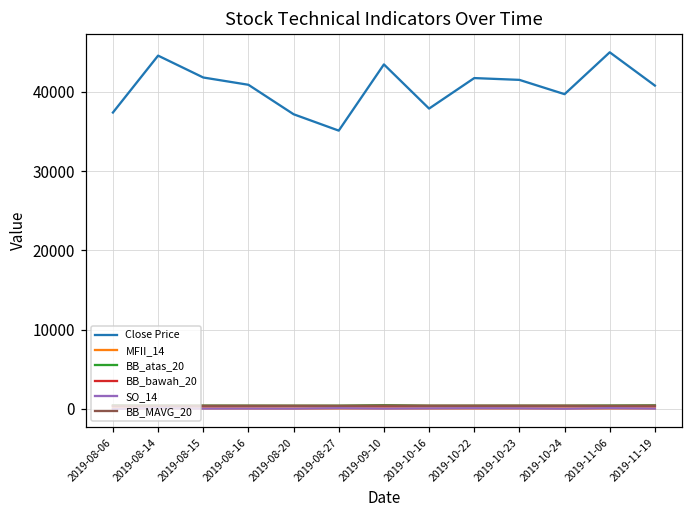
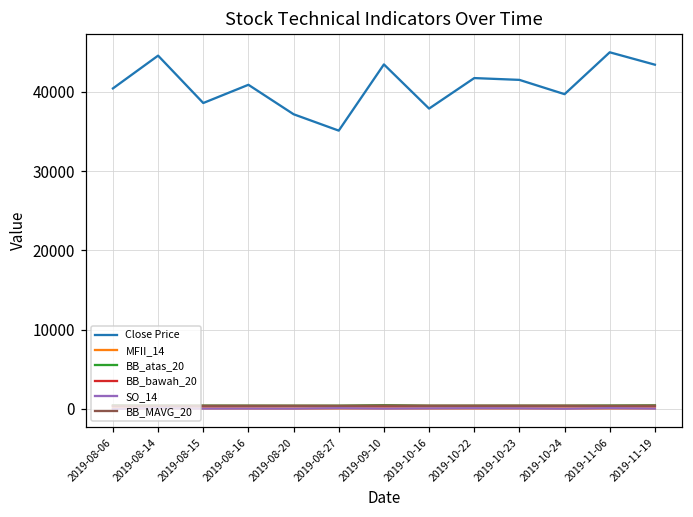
  {
    "Close Price": {
-     "2019-08-06": 37000,
+     "2019-08-06": 40000,
      "2019-08-14": 45000,
-     "2019-08-15": 42000,
+     "2019-08-15": 39000,
      "2019-08-16": 41000,
      "2019-08-20": 37000,
      "2019-08-27": 35000,
      "2019-09-10": 43000,
      "2019-10-16": 38000,
      "2019-10-22": 42000,
      "2019-10-23": 42000,
      "2019-10-24": 40000,
      "2019-11-06": 45000,
-     "2019-11-19": 41000
+     "2019-11-19": 43000
    }
  }
